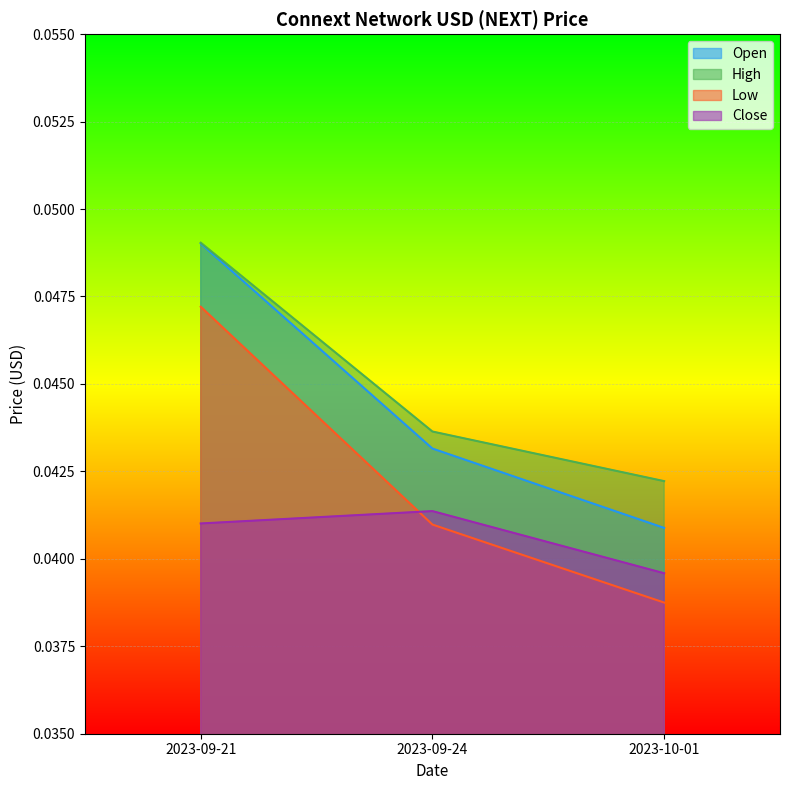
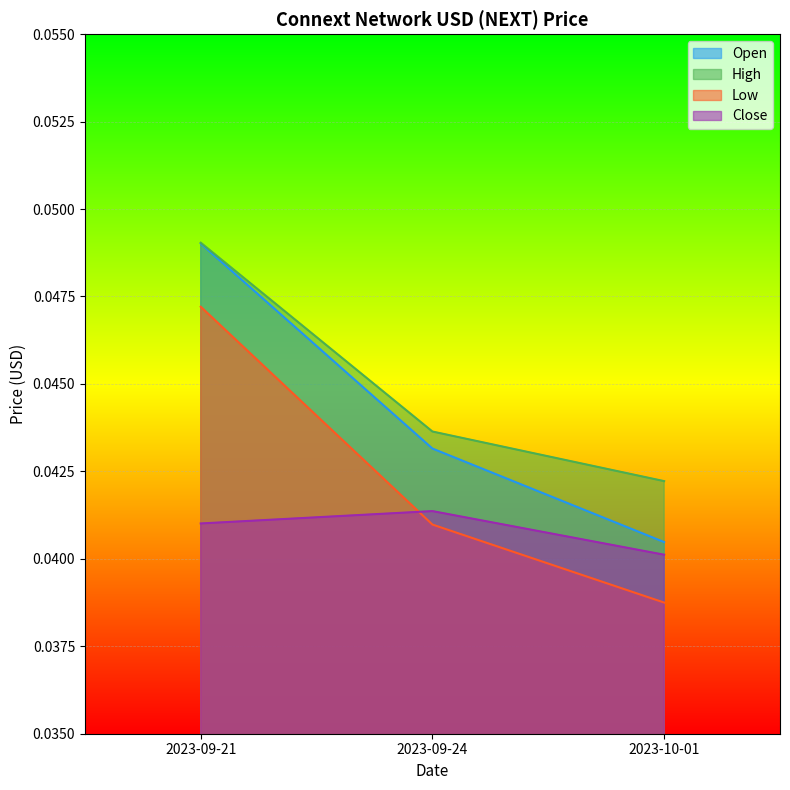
  {
    "Open": {
      "2023-09-24": 0.0432,
-     "2023-10-01": 0.0409
+     "2023-10-01": 0.0405
    },
    "High": {
      "2023-09-24": 0.0436,
      "2023-10-01": 0.0422
    },
    "Low": {
      "2023-09-21": 0.0472,
      "2023-09-24": 0.0410,
      "2023-10-01": 0.0387
    },
    "Close": {
      "2023-09-21": 0.0410,
      "2023-09-24": 0.0414,
-     "2023-10-01": 0.0396
+     "2023-10-01": 0.0401
    }
  }
